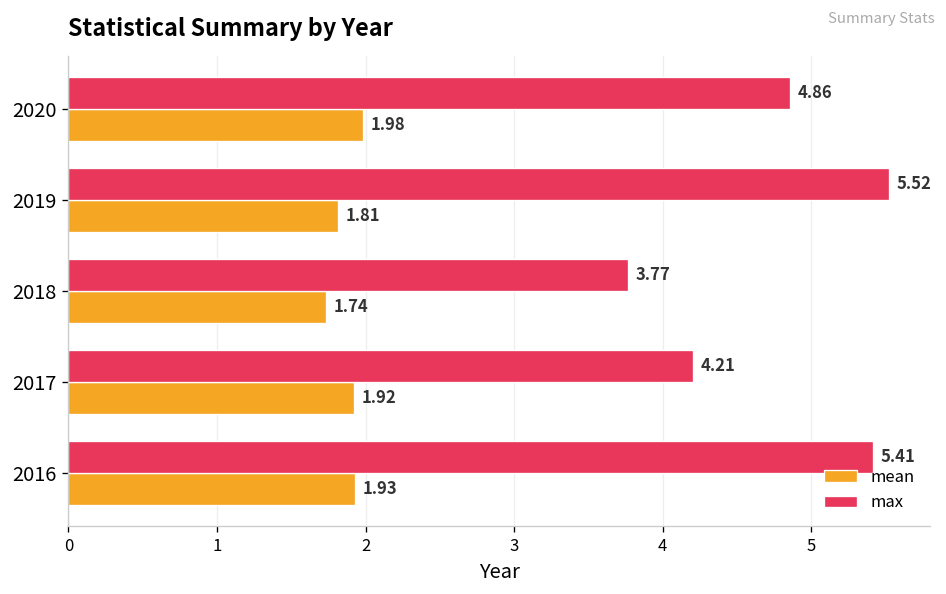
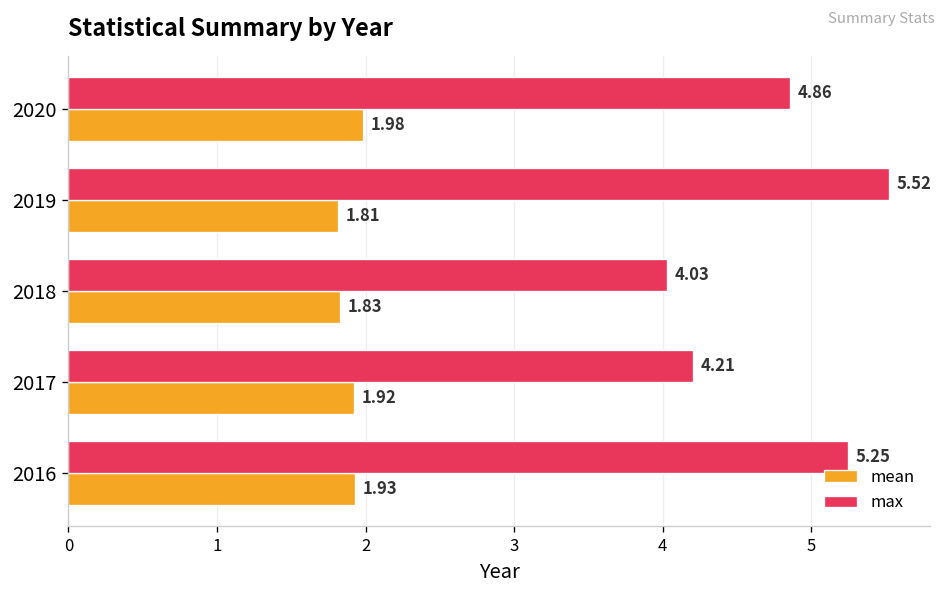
  {
    "mean": {
      "2020": 1.98,
      "2019": 1.81,
-     "2018": 1.74,
+     "2018": 1.83,
      "2017": 1.92,
      "2016": 1.93
    },
    "max": {
      "2020": 4.86,
      "2019": 5.52,
-     "2018": 3.77,
+     "2018": 4.03,
      "2017": 4.21,
-     "2016": 5.41
+     "2016": 5.25
    }
  }
